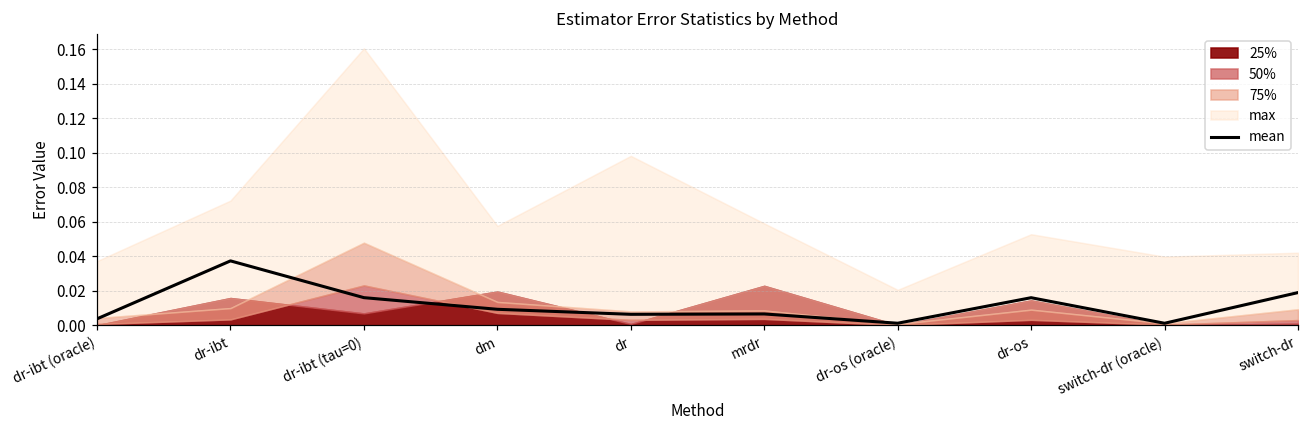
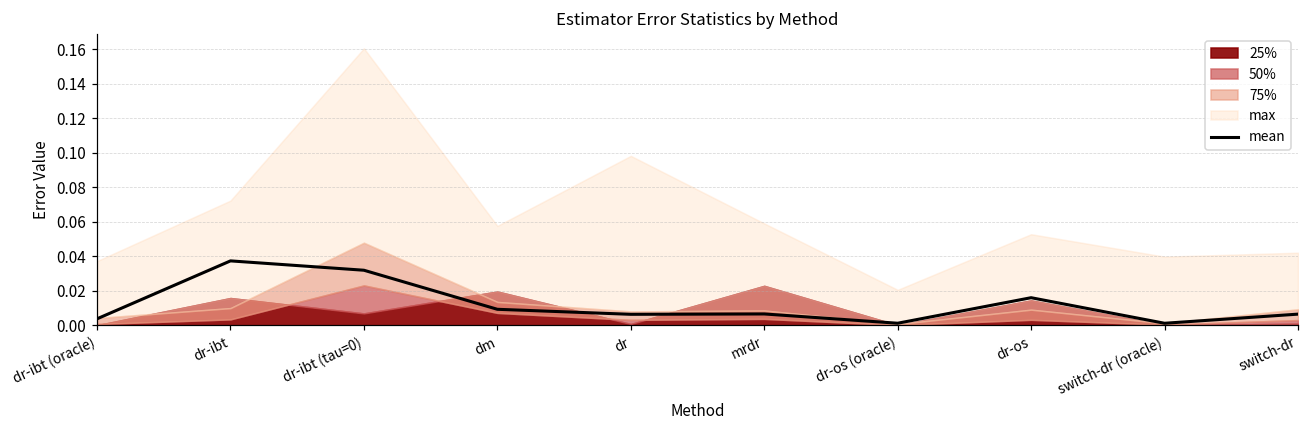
  {
    "mean": {
      "dr-ibt": 0.037,
-     "dr-ibt (tau=0)": 0.016,
+     "dr-ibt (tau=0)": 0.032,
      "dm": 0.009,
      "dr": 0.006,
      "mrdr": 0.007,
-     "switch-dr": 0.019
+     "switch-dr": 0.006
    },
    "25%": {
      "dr-ibt (tau=0)": 0.007
    }
  }
